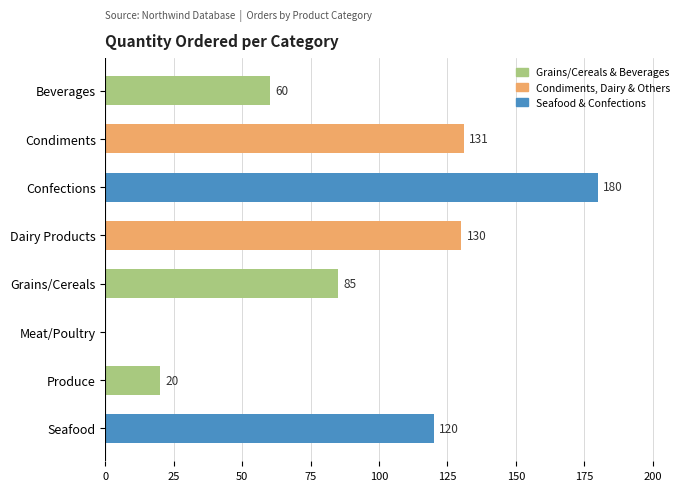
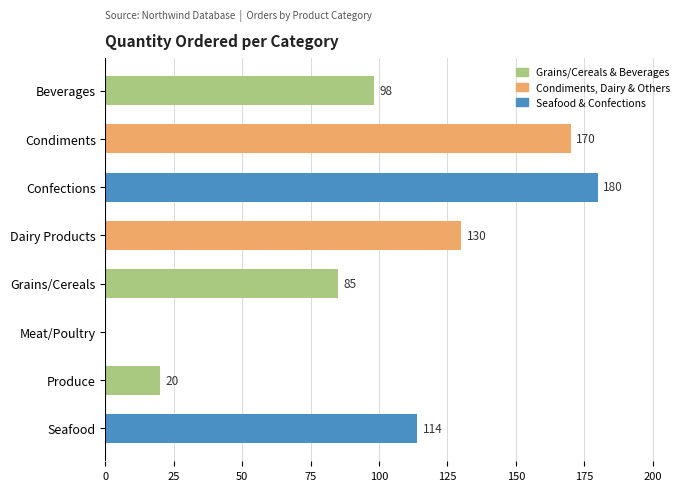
  {
-   "Beverages": 60,
-   "Condiments": 131,
+   "Beverages": 98,
+   "Condiments": 170,
    "Confections": 180,
    "Dairy Products": 130,
    "Grains/Cereals": 85,
    "Produce": 20,
-   "Seafood": 120
+   "Seafood": 114
  }
